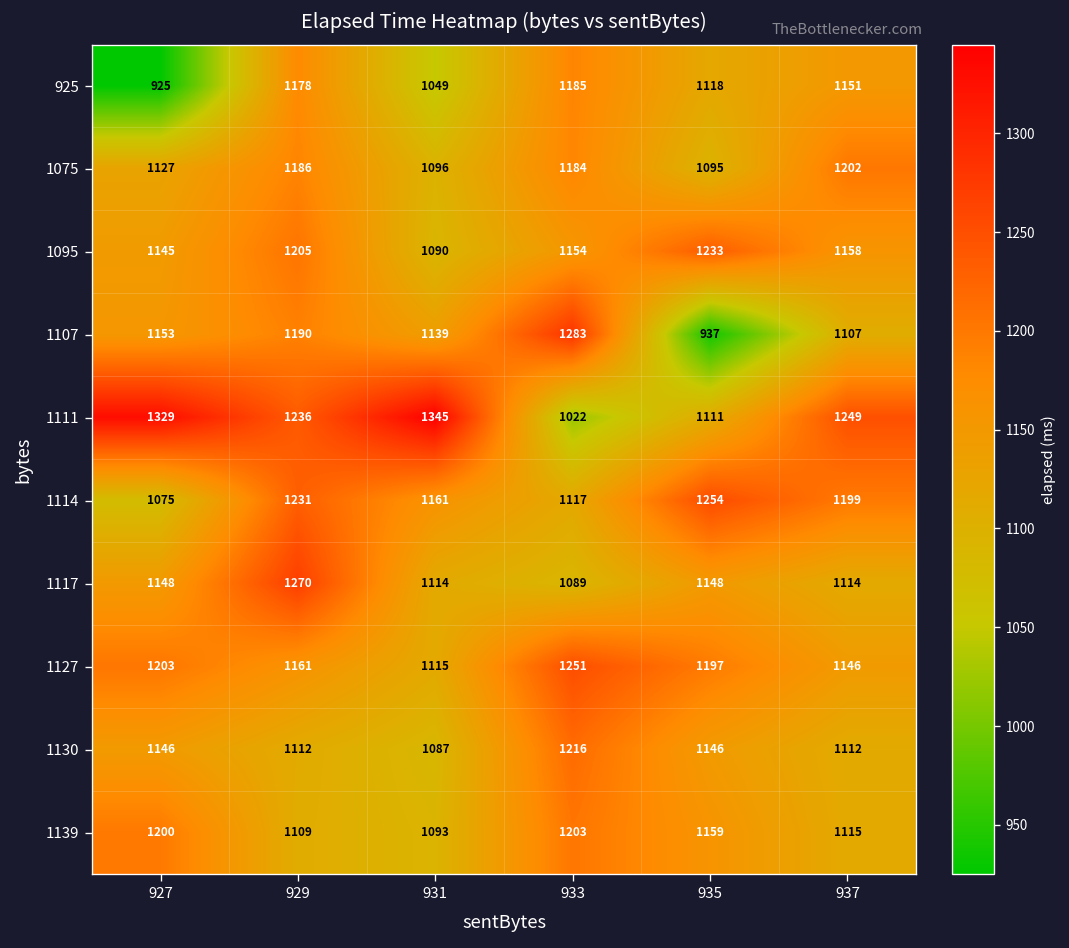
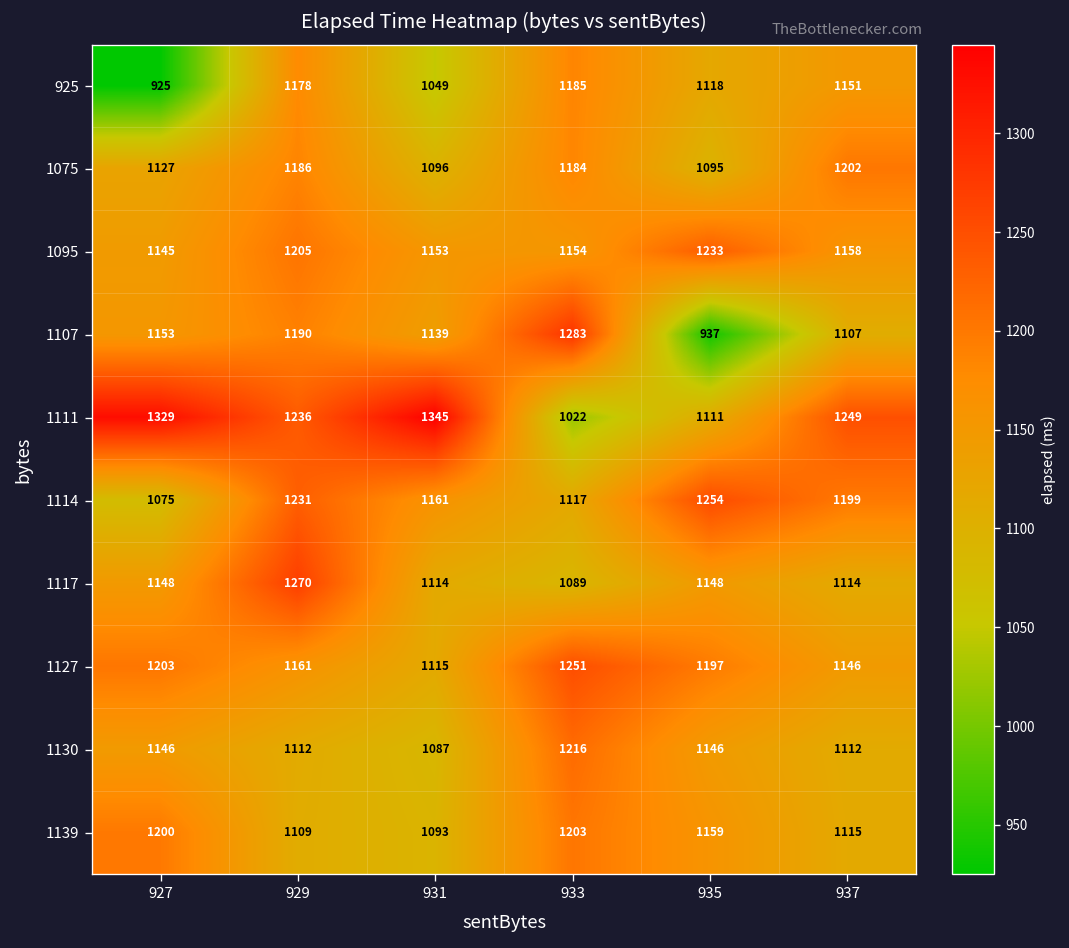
  {
    "925": {
      "927": 925,
      "929": 1178,
      "931": 1049,
      "933": 1185,
      "935": 1118,
      "937": 1151
    },
    "1075": {
      "927": 1127,
      "929": 1186,
      "931": 1096,
      "933": 1184,
      "935": 1095,
      "937": 1202
    },
    "1095": {
      "927": 1145,
      "929": 1205,
-     "931": 1090,
+     "931": 1153,
      "933": 1154,
      "935": 1233,
      "937": 1158
    },
    "1107": {
      "927": 1153,
      "929": 1190,
      "931": 1139,
      "933": 1283,
      "935": 937,
      "937": 1107
    },
    "1111": {
      "927": 1329,
      "929": 1236,
      "931": 1345,
      "933": 1022,
      "935": 1111,
      "937": 1249
    },
    "1114": {
      "927": 1075,
      "929": 1231,
      "931": 1161,
      "933": 1117,
      "935": 1254,
      "937": 1199
    },
    "1117": {
      "927": 1148,
      "929": 1270,
      "931": 1114,
      "933": 1089,
      "935": 1148,
      "937": 1114
    },
    "1127": {
      "927": 1203,
      "929": 1161,
      "931": 1115,
      "933": 1251,
      "935": 1197,
      "937": 1146
    },
    "1130": {
      "927": 1146,
      "929": 1112,
      "931": 1087,
      "933": 1216,
      "935": 1146,
      "937": 1112
    },
    "1139": {
      "927": 1200,
      "929": 1109,
      "931": 1093,
      "933": 1203,
      "935": 1159,
      "937": 1115
    }
  }
